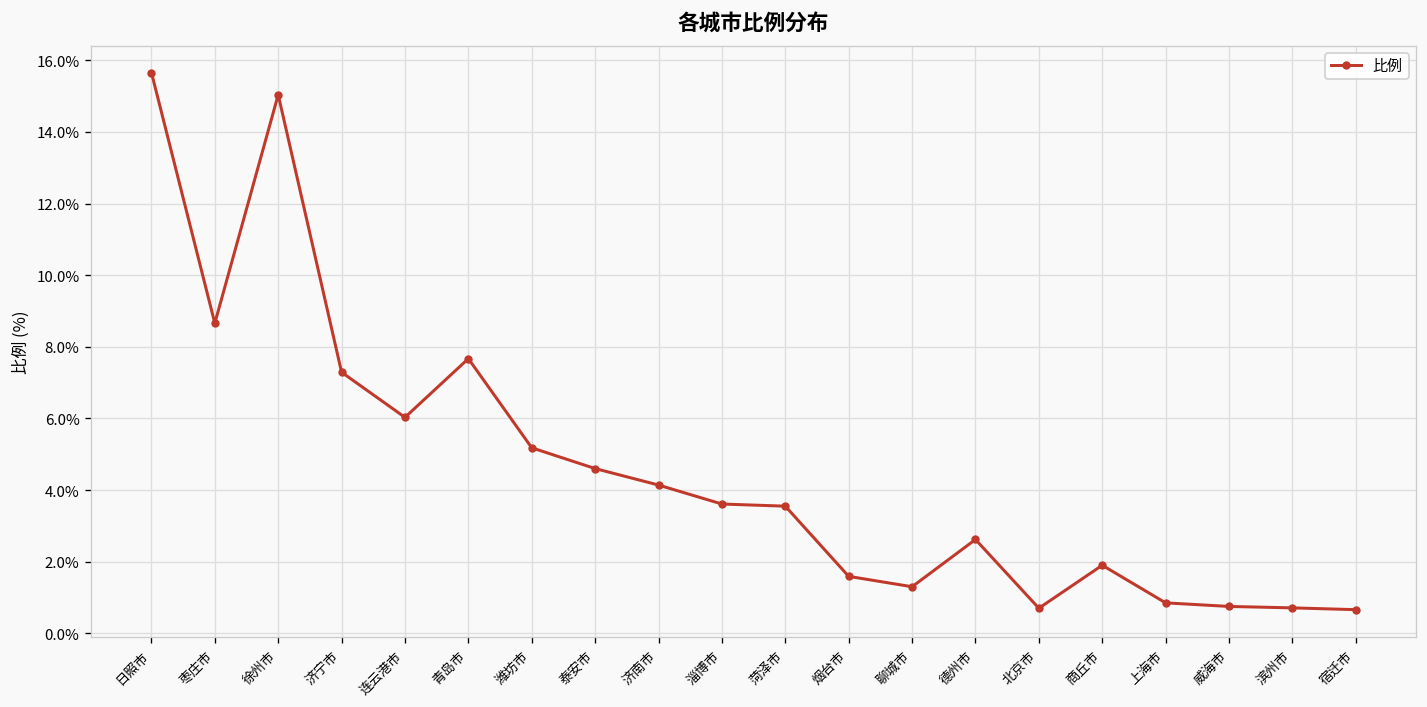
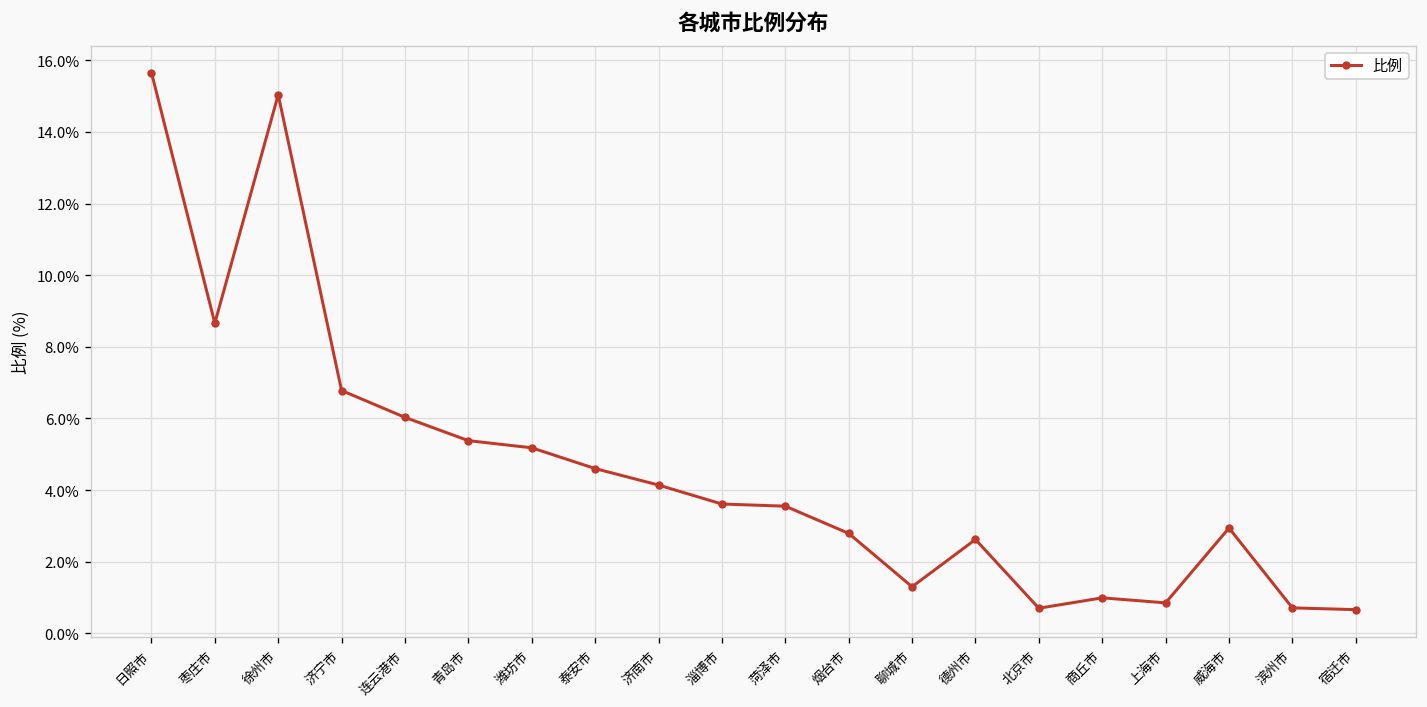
  {
    "日照市": "15.7%",
    "枣庄市": "8.7%",
    "徐州市": "15.0%",
-   "济宁市": "7.3%",
+   "济宁市": "6.8%",
    "连云港市": "6.0%",
-   "青岛市": "7.7%",
+   "青岛市": "5.4%",
    "潍坊市": "5.2%",
    "泰安市": "4.6%",
    "济南市": "4.1%",
    "淄博市": "3.6%",
    "菏泽市": "3.6%",
-   "烟台市": "1.6%",
+   "烟台市": "2.8%",
    "聊城市": "1.3%",
    "德州市": "2.6%",
    "北京市": "0.7%",
-   "商丘市": "1.9%",
+   "商丘市": "1.0%",
    "上海市": "0.9%",
-   "威海市": "0.8%",
+   "威海市": "2.9%",
    "滨州市": "0.7%",
    "宿迁市": "0.7%"
  }
